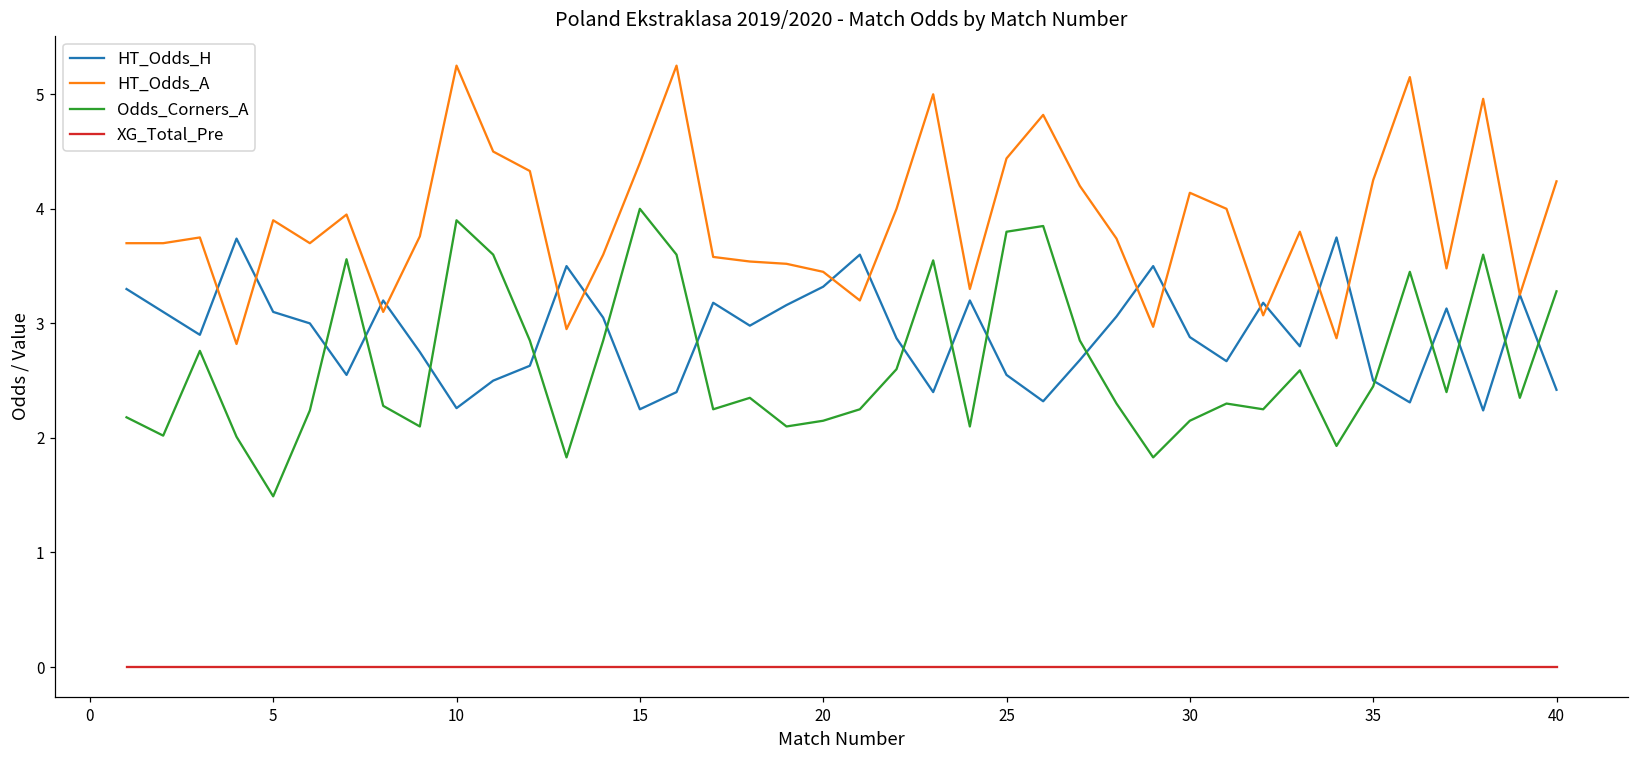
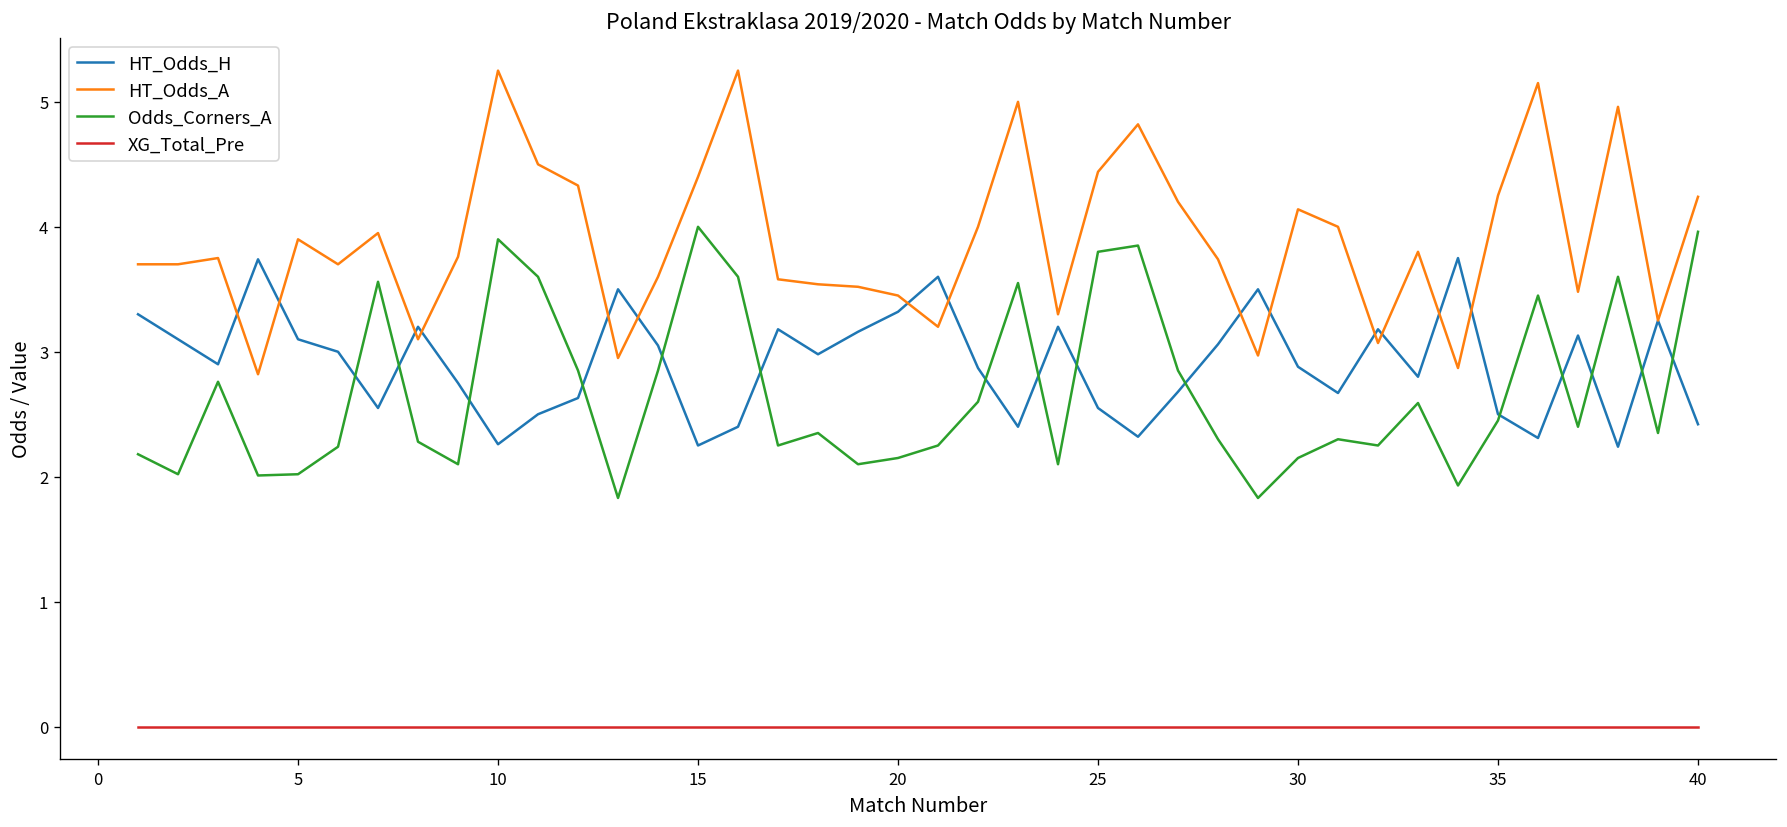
  {
    "HT_Odds_H": {
      "5": 3.10,
      "10": 2.26,
      "15": 2.25,
      "20": 3.32,
      "25": 2.55,
      "30": 2.88,
      "35": 2.50,
      "40": 2.42
    },
    "HT_Odds_A": {
      "5": 3.90,
      "10": 5.25,
      "15": 4.40,
      "20": 3.45,
      "25": 4.44,
      "30": 4.14,
      "35": 4.25,
      "40": 4.24
    },
    "Odds_Corners_A": {
-     "5": 1.49,
+     "5": 2.02,
      "10": 3.90,
      "15": 4.00,
      "20": 2.15,
      "25": 3.80,
      "30": 2.15,
      "35": 2.45,
-     "40": 3.28
+     "40": 3.96
    },
    "XG_Total_Pre": {
      "5": 0.00,
      "10": 0.00,
      "15": 0.00,
      "20": 0.00,
      "25": 0.00,
      "30": 0.00,
      "35": 0.00,
      "40": 0.00
    }
  }
